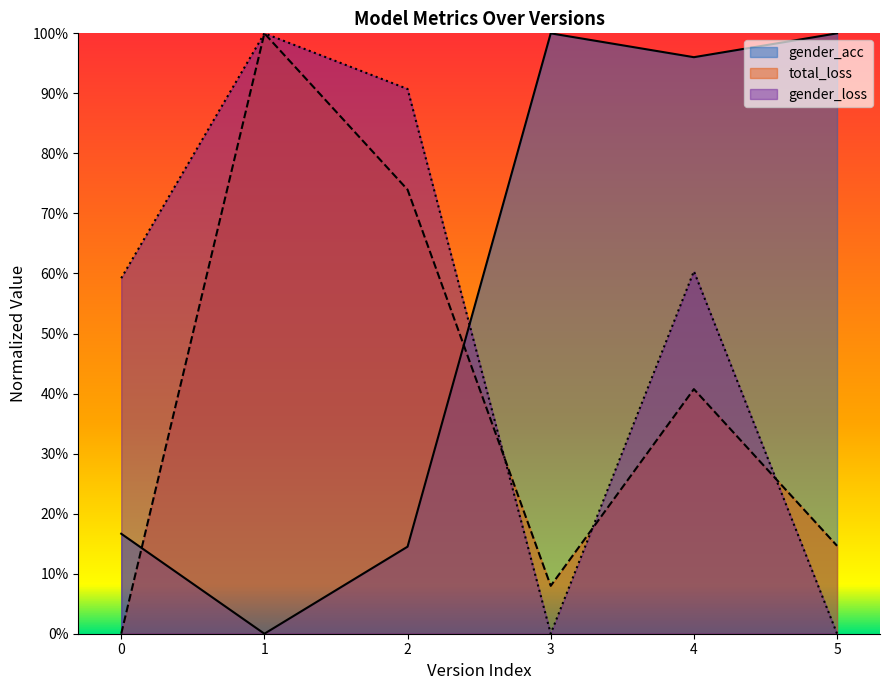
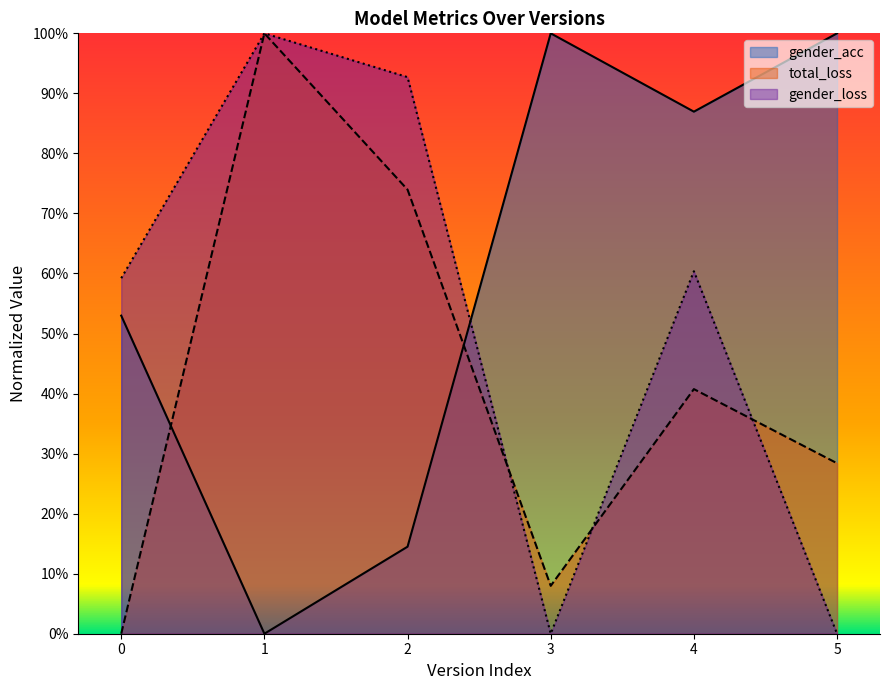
  {
    "gender_acc": {
-     "0": "17%",
+     "0": "53%",
      "1": "0%",
      "2": "14%",
      "3": "100%",
-     "4": "96%",
+     "4": "87%",
      "5": "100%"
    },
    "total_loss": {
      "0": "0%",
      "2": "74%",
      "3": "8%",
      "4": "41%",
-     "5": "15%"
+     "5": "28%"
    },
    "gender_loss": {
      "0": "59%",
-     "2": "91%",
+     "2": "93%",
      "3": "0%",
      "4": "60%",
      "5": "0%"
    }
  }
